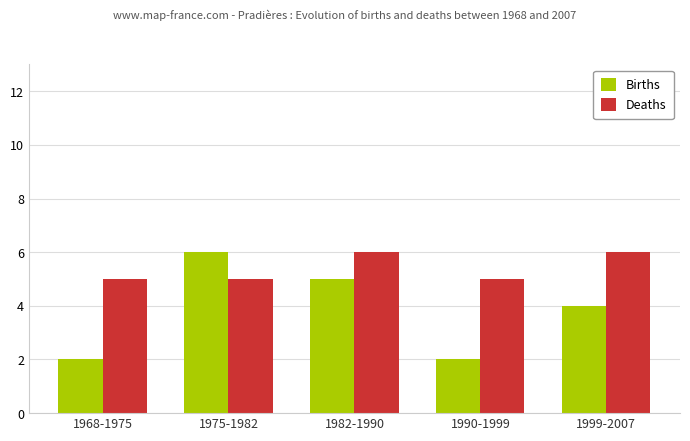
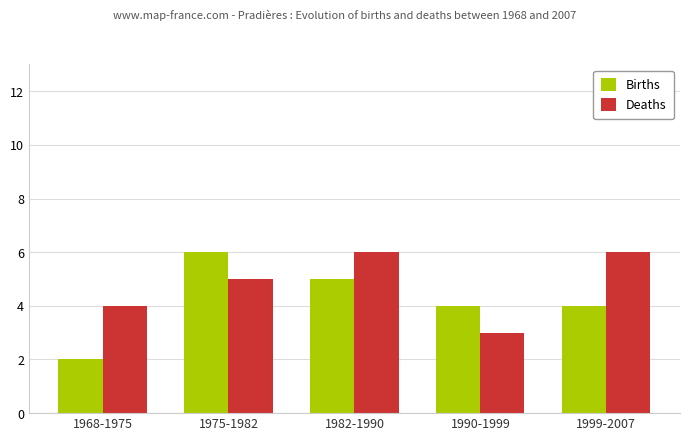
  {
    "Births": {
      "1968-1975": 2,
      "1975-1982": 6,
      "1982-1990": 5,
-     "1990-1999": 2,
+     "1990-1999": 4,
      "1999-2007": 4
    },
    "Deaths": {
-     "1968-1975": 5,
+     "1968-1975": 4,
      "1975-1982": 5,
      "1982-1990": 6,
-     "1990-1999": 5,
+     "1990-1999": 3,
      "1999-2007": 6
    }
  }
